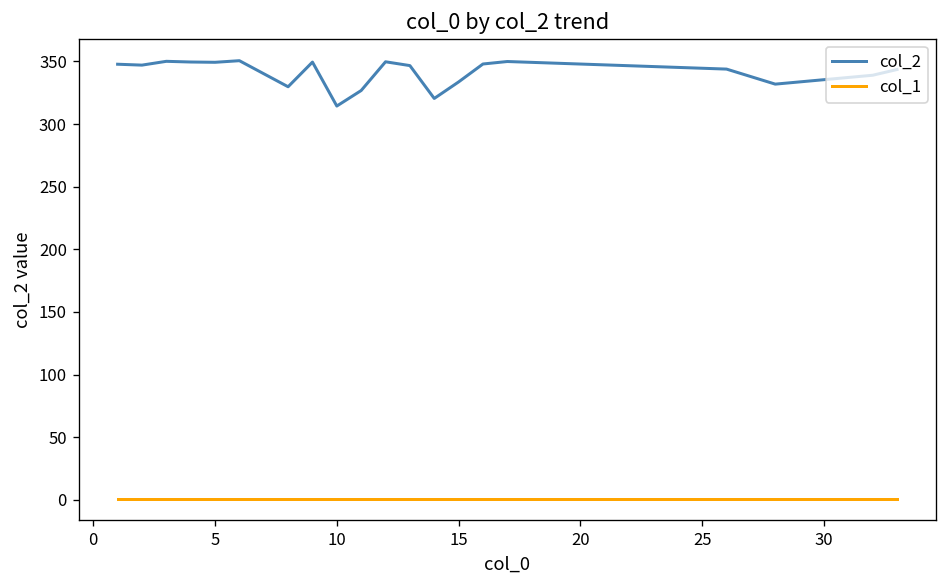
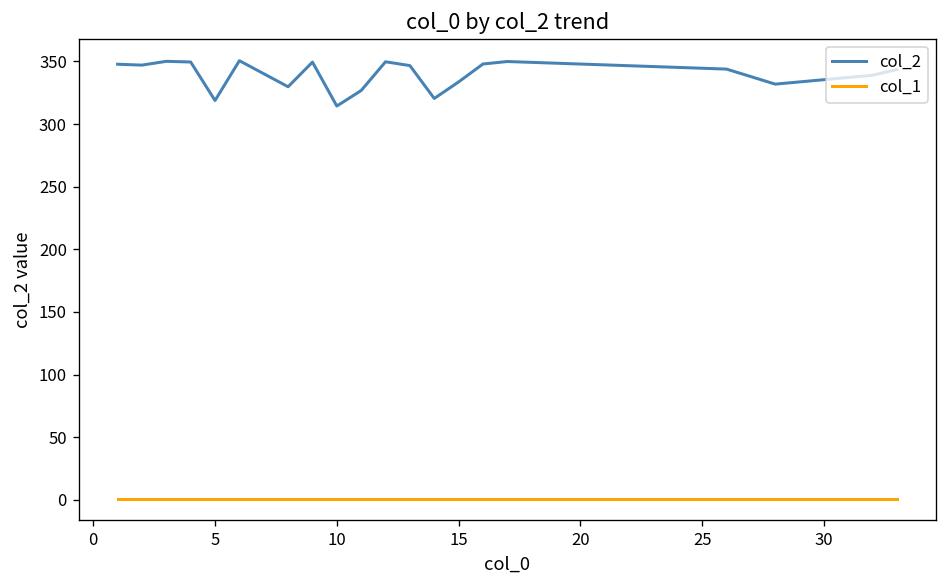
  {
    "col_2": {
-     "5": 349,
+     "5": 319,
      "10": 314,
      "15": 334
    },
    "col_1": {
      "5": 1,
      "10": 1,
      "15": 1
    }
  }
